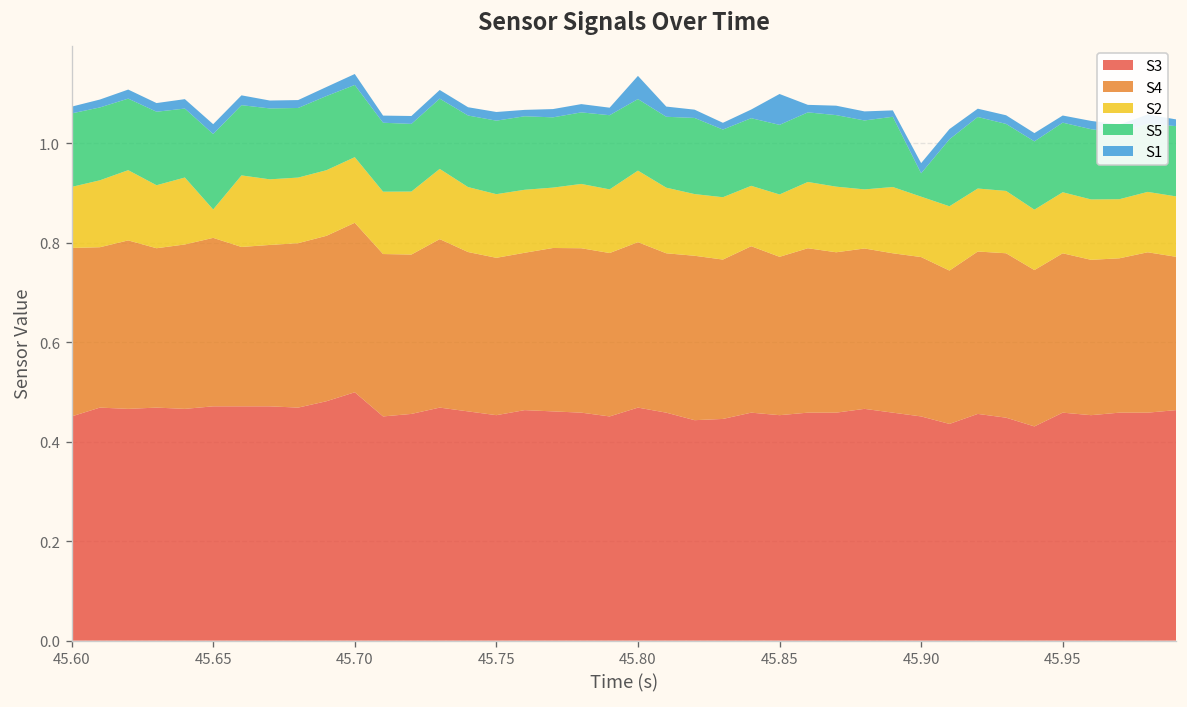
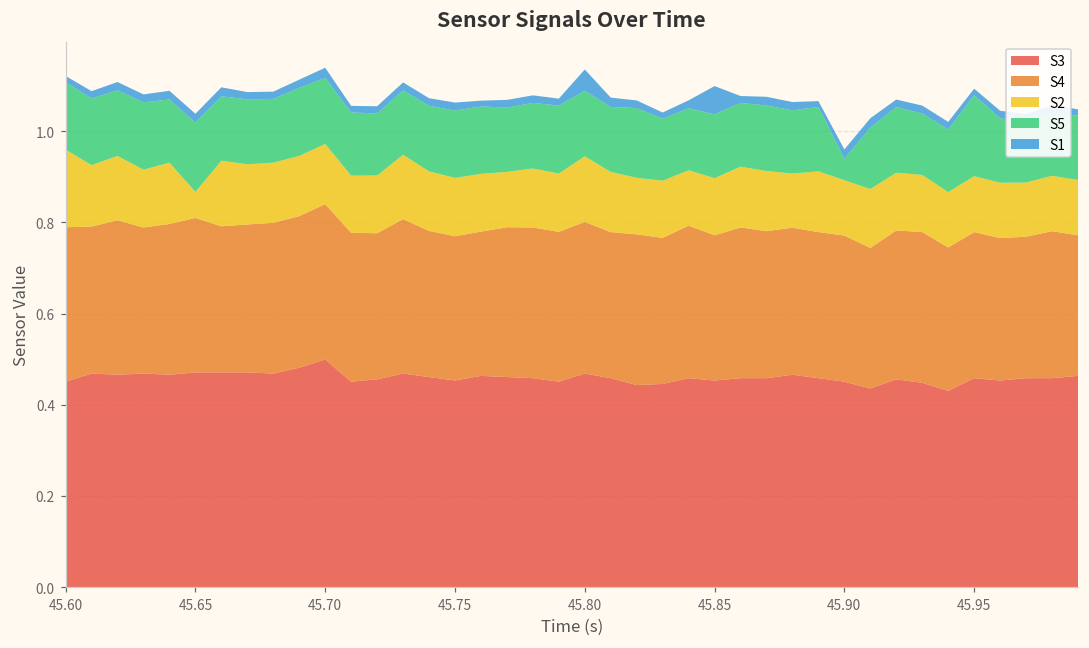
  {
    "S2": {
-     "45.60": 0.12,
+     "45.60": 0.17,
      "45.65": 0.06,
      "45.70": 0.13,
      "45.75": 0.13,
      "45.80": 0.14,
      "45.85": 0.13,
      "45.90": 0.12,
      "45.95": 0.12
    },
    "S5": {
      "45.60": 0.15,
      "45.65": 0.15,
      "45.70": 0.15,
      "45.75": 0.15,
      "45.80": 0.14,
      "45.85": 0.14,
      "45.90": 0.05,
-     "45.95": 0.14
+     "45.95": 0.18
    },
    "S1": {
      "45.60": 0.01,
      "45.65": 0.02,
      "45.70": 0.02,
      "45.75": 0.02,
      "45.80": 0.05,
      "45.85": 0.06,
      "45.90": 0.02,
      "45.95": 0.01
    }
  }
